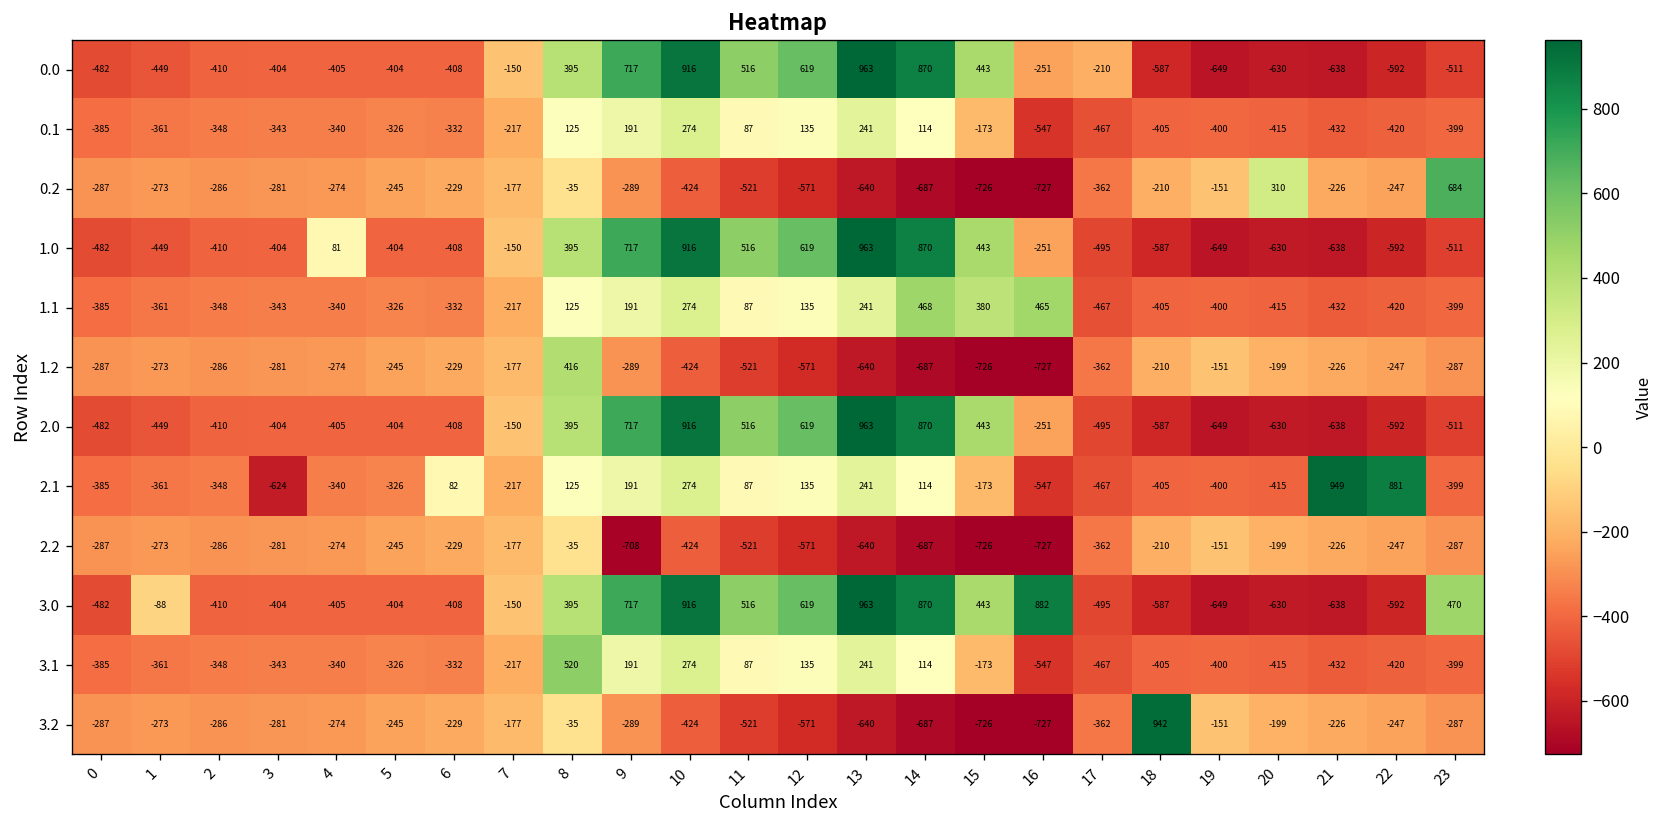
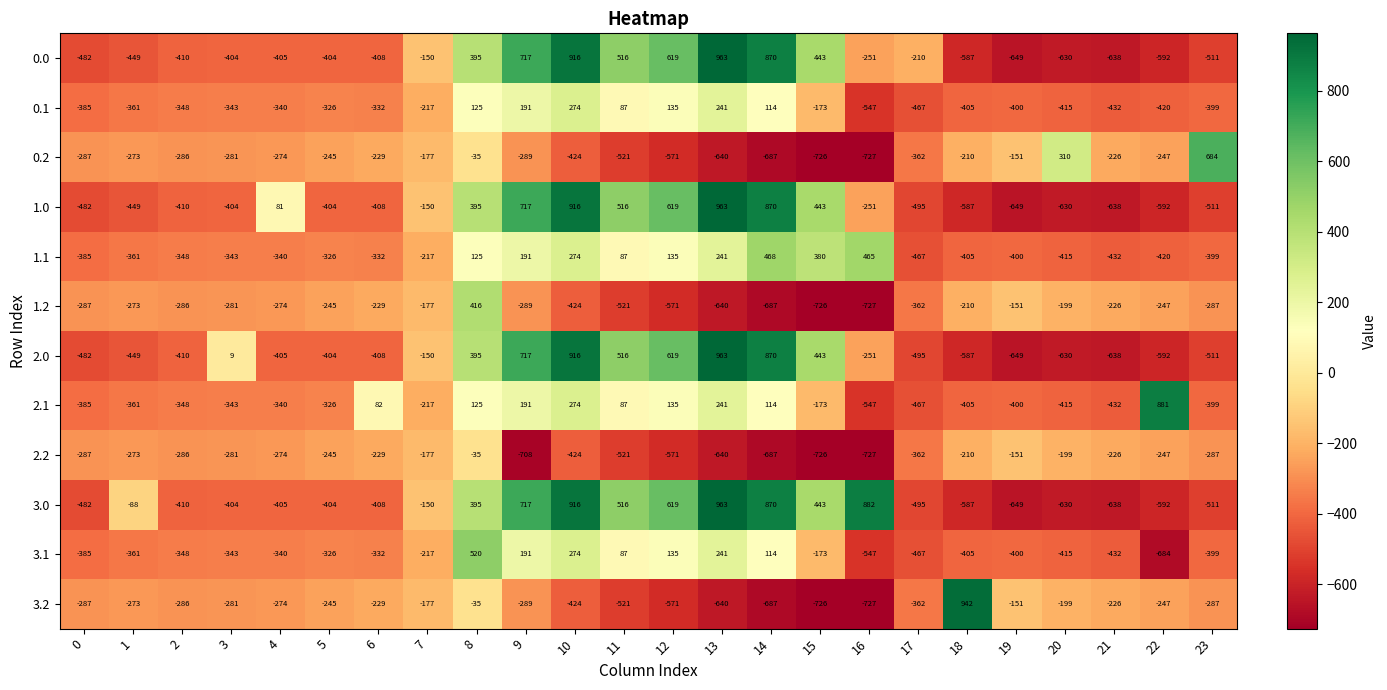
  {
    "2.0": {
      "0": -482,
      "1": -449,
      "2": -410,
-     "3": -404,
+     "3": 9,
      "4": -405,
      "5": -404,
      "6": -408,
      "7": -150,
      "8": 395,
      "9": 717,
      "10": 916,
      "11": 516,
      "12": 619,
      "13": 963,
      "14": 870,
      "15": 443,
      "16": -251,
      "17": -495,
      "18": -587,
      "19": -649,
      "20": -630,
      "21": -638,
      "22": -592,
      "23": -511
    },
    "2.1": {
      "0": -385,
      "1": -361,
      "2": -348,
-     "3": -624,
+     "3": -343,
      "4": -340,
      "5": -326,
      "6": 82,
      "7": -217,
      "8": 125,
      "9": 191,
      "10": 274,
      "11": 87,
      "12": 135,
      "13": 241,
      "14": 114,
      "15": -173,
      "16": -547,
      "17": -467,
      "18": -405,
      "19": -400,
      "20": -415,
-     "21": 949,
+     "21": -432,
      "22": 881,
      "23": -399
    },
    "3.0": {
      "0": -482,
      "1": -88,
      "2": -410,
      "3": -404,
      "4": -405,
      "5": -404,
      "6": -408,
      "7": -150,
      "8": 395,
      "9": 717,
      "10": 916,
      "11": 516,
      "12": 619,
      "13": 963,
      "14": 870,
      "15": 443,
      "16": 882,
      "17": -495,
      "18": -587,
      "19": -649,
      "20": -630,
      "21": -638,
      "22": -592,
-     "23": 470
+     "23": -511
    },
    "3.1": {
      "0": -385,
      "1": -361,
      "2": -348,
      "3": -343,
      "4": -340,
      "5": -326,
      "6": -332,
      "7": -217,
      "8": 520,
      "9": 191,
      "10": 274,
      "11": 87,
      "12": 135,
      "13": 241,
      "14": 114,
      "15": -173,
      "16": -547,
      "17": -467,
      "18": -405,
      "19": -400,
      "20": -415,
      "21": -432,
-     "22": -420,
+     "22": -684,
      "23": -399
    }
  }
